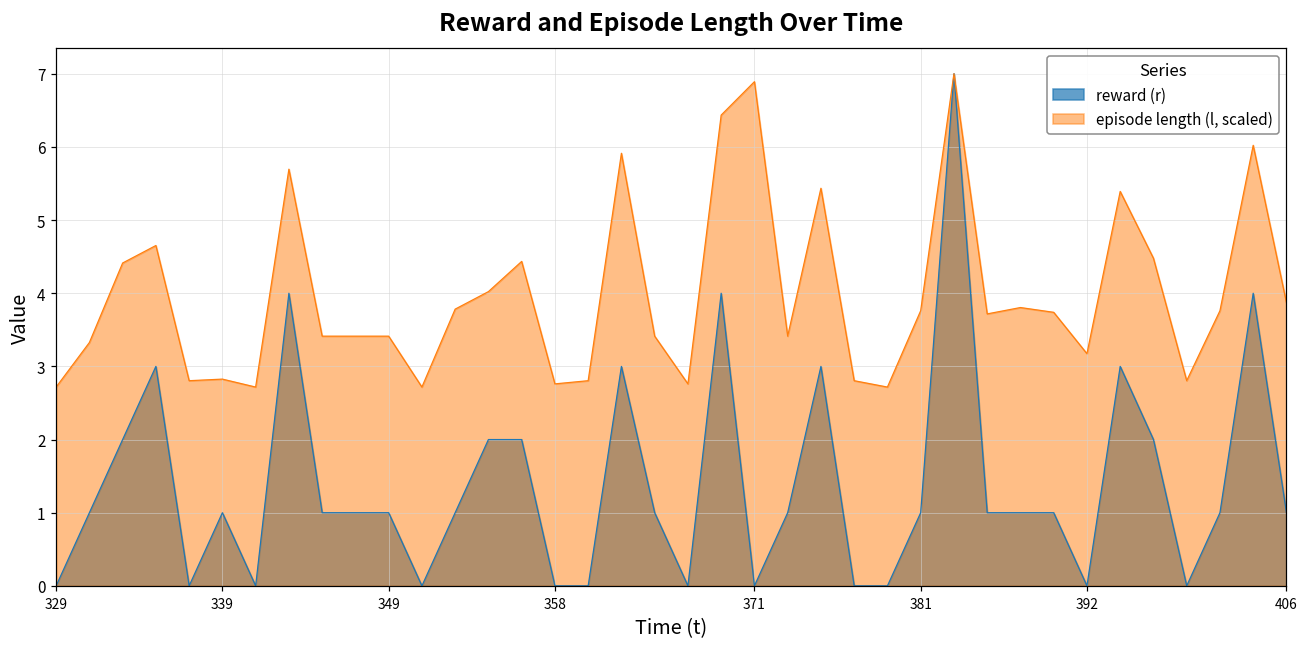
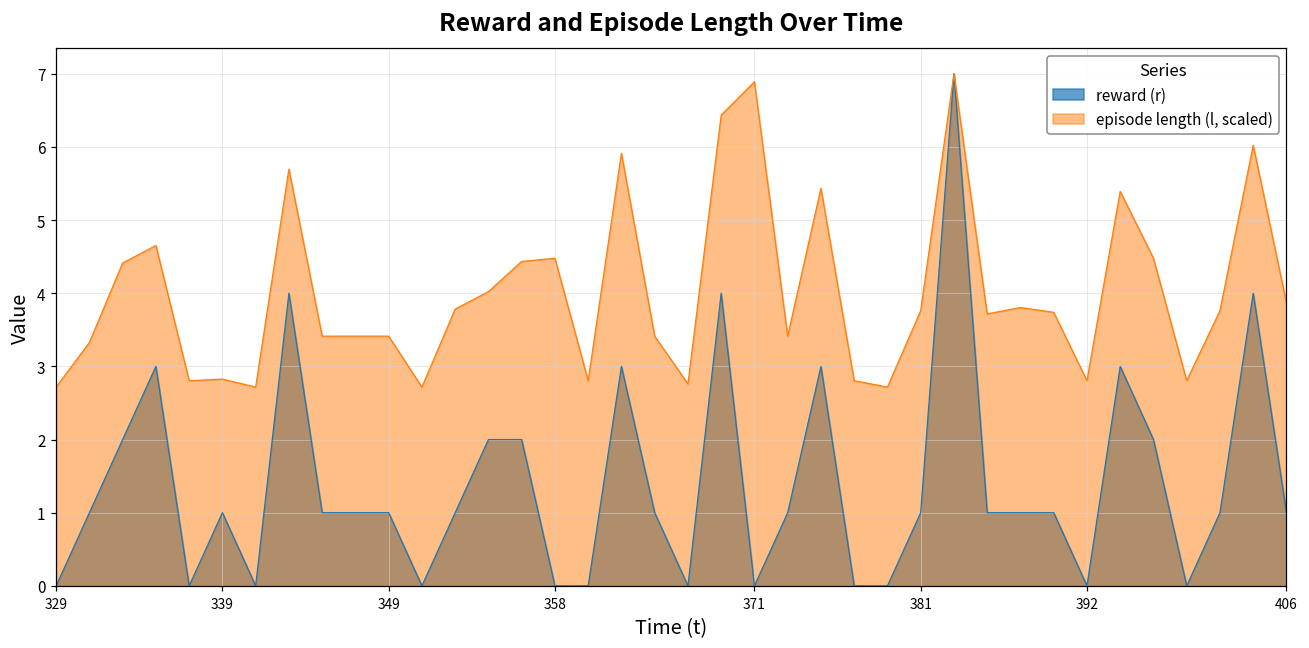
  {
    "reward (r)": {
      "329": 0.0,
      "339": 1.0,
      "349": 1.0,
      "358": 0.0,
      "371": 0.0,
      "381": 1.0,
      "392": 0.0,
      "406": 1.0
    },
    "episode length (l, scaled)": {
      "329": 2.7,
      "339": 2.8,
      "349": 3.4,
-     "358": 2.8,
+     "358": 4.5,
      "371": 6.9,
      "381": 3.8,
-     "392": 3.2,
+     "392": 2.8,
      "406": 3.9
    }
  }
